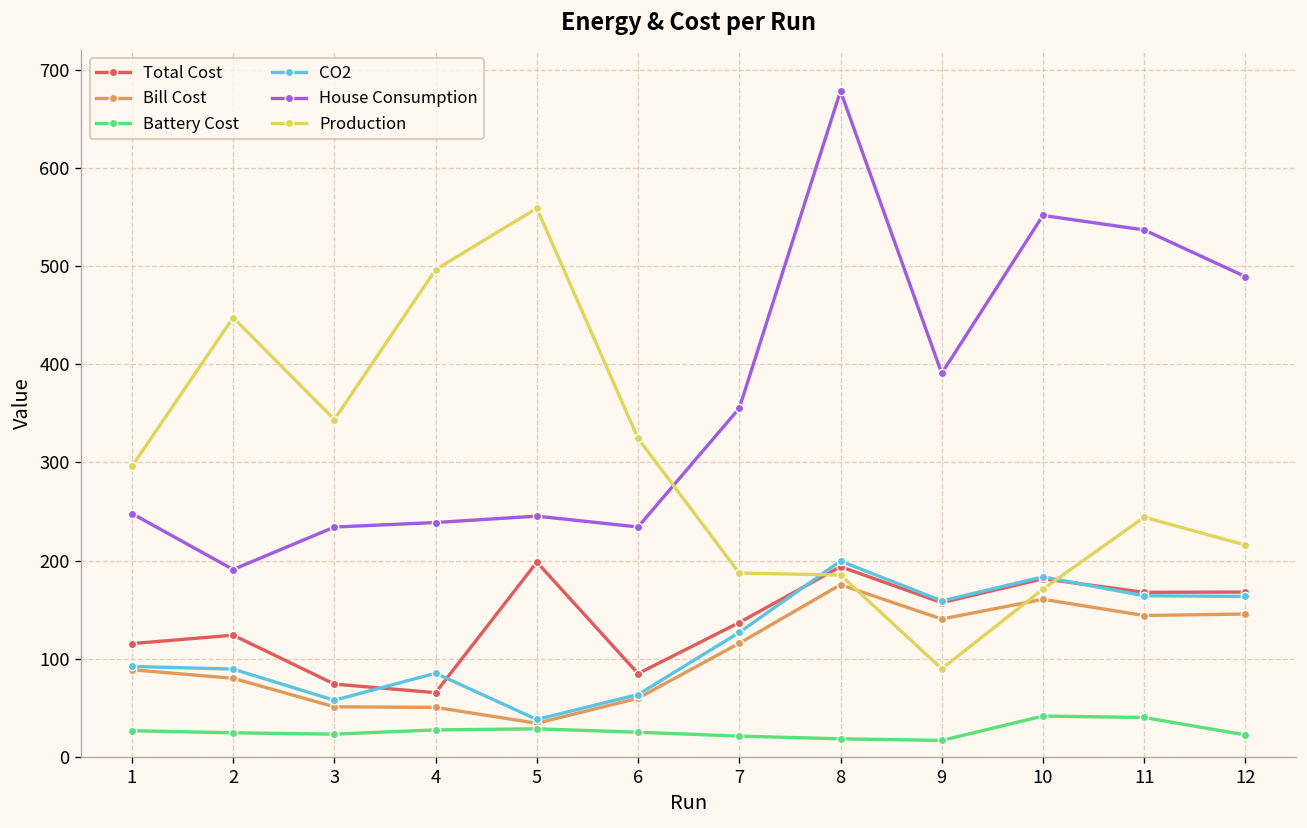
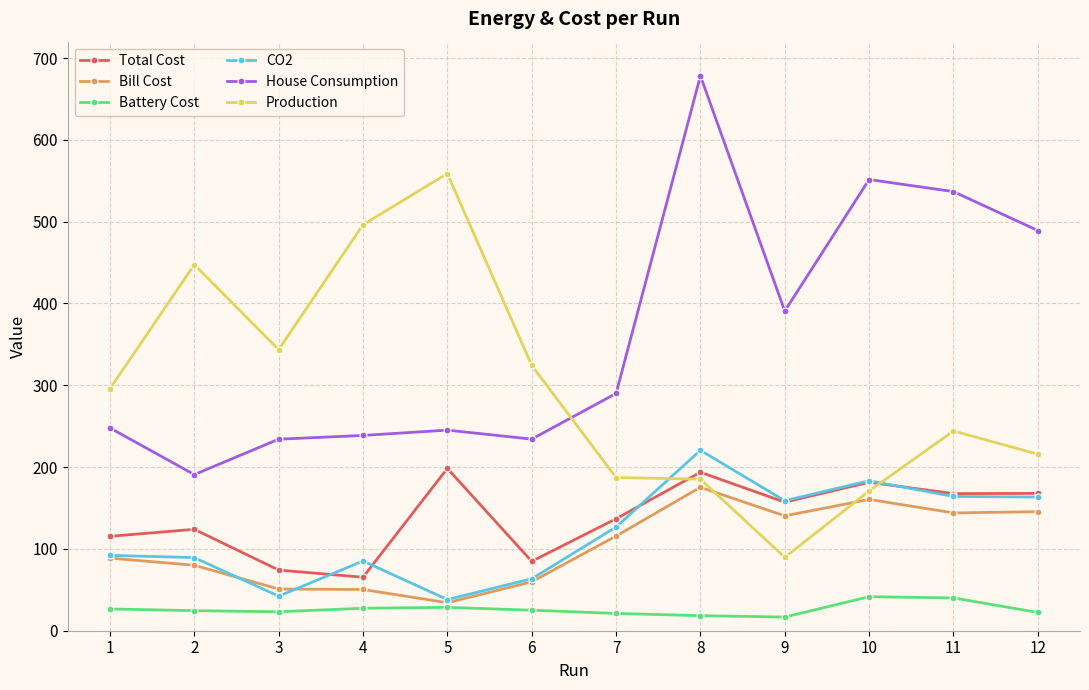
  {
    "Total Cost": {
      "1": 120,
      "2": 120,
      "3": 70,
      "4": 70,
      "5": 200,
      "6": 80,
      "7": 140,
      "8": 190,
      "11": 170,
      "12": 170
    },
    "Battery Cost": {
      "1": 30,
      "2": 20,
      "3": 20,
      "4": 30,
      "5": 30,
      "6": 30,
      "7": 20,
      "8": 20,
      "9": 20,
      "10": 40,
      "11": 40,
      "12": 20
    },
    "CO2": {
      "1": 90,
      "2": 90,
-     "3": 60,
+     "3": 40,
      "4": 90,
      "5": 40,
      "6": 60,
      "7": 130,
-     "8": 200,
+     "8": 220,
      "11": 160,
      "12": 160
    },
    "House Consumption": {
      "1": 250,
      "2": 190,
      "3": 230,
      "4": 240,
      "5": 250,
      "6": 230,
-     "7": 360,
+     "7": 290,
      "8": 680,
      "9": 390,
      "10": 550,
      "11": 540,
      "12": 490
    }
  }
